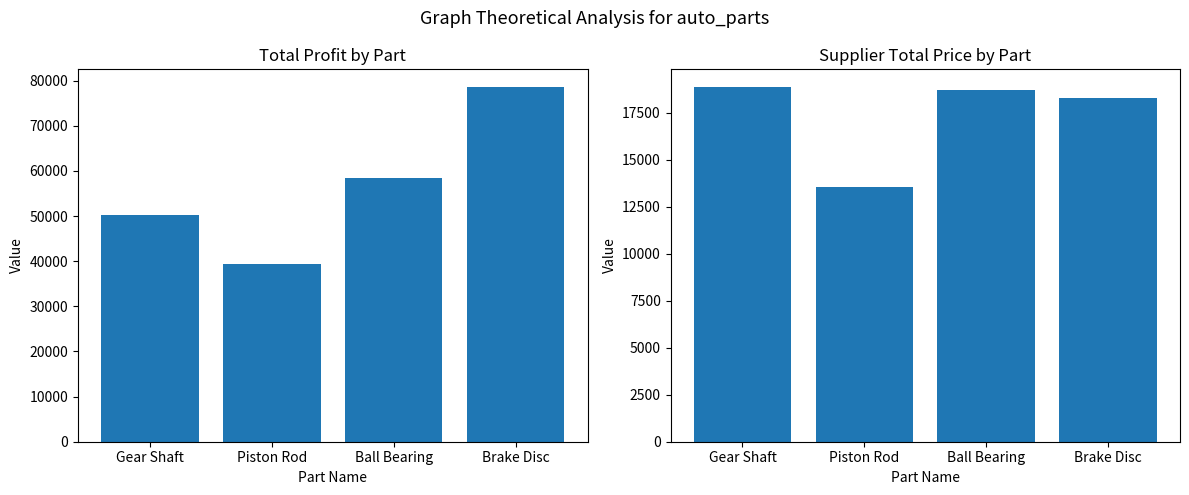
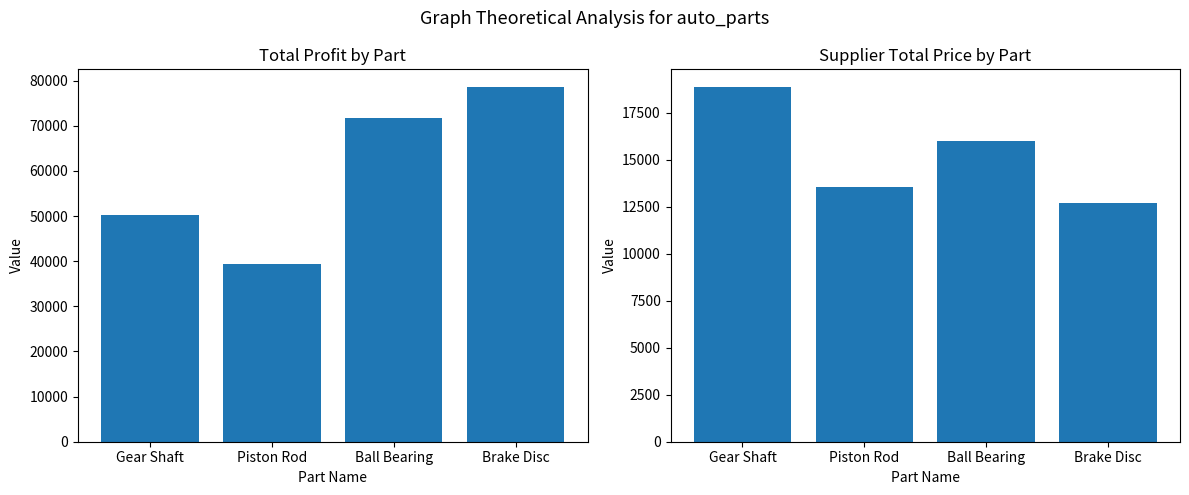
  {
    "Total Profit by Part": {
      "Gear Shaft": 50000,
      "Piston Rod": 39000,
-     "Ball Bearing": 58000,
+     "Ball Bearing": 72000,
      "Brake Disc": 79000
    },
    "Supplier Total Price by Part": {
      "Gear Shaft": 18900,
      "Piston Rod": 13600,
-     "Ball Bearing": 18700,
-     "Brake Disc": 18300
+     "Ball Bearing": 16000,
+     "Brake Disc": 12700
    }
  }
